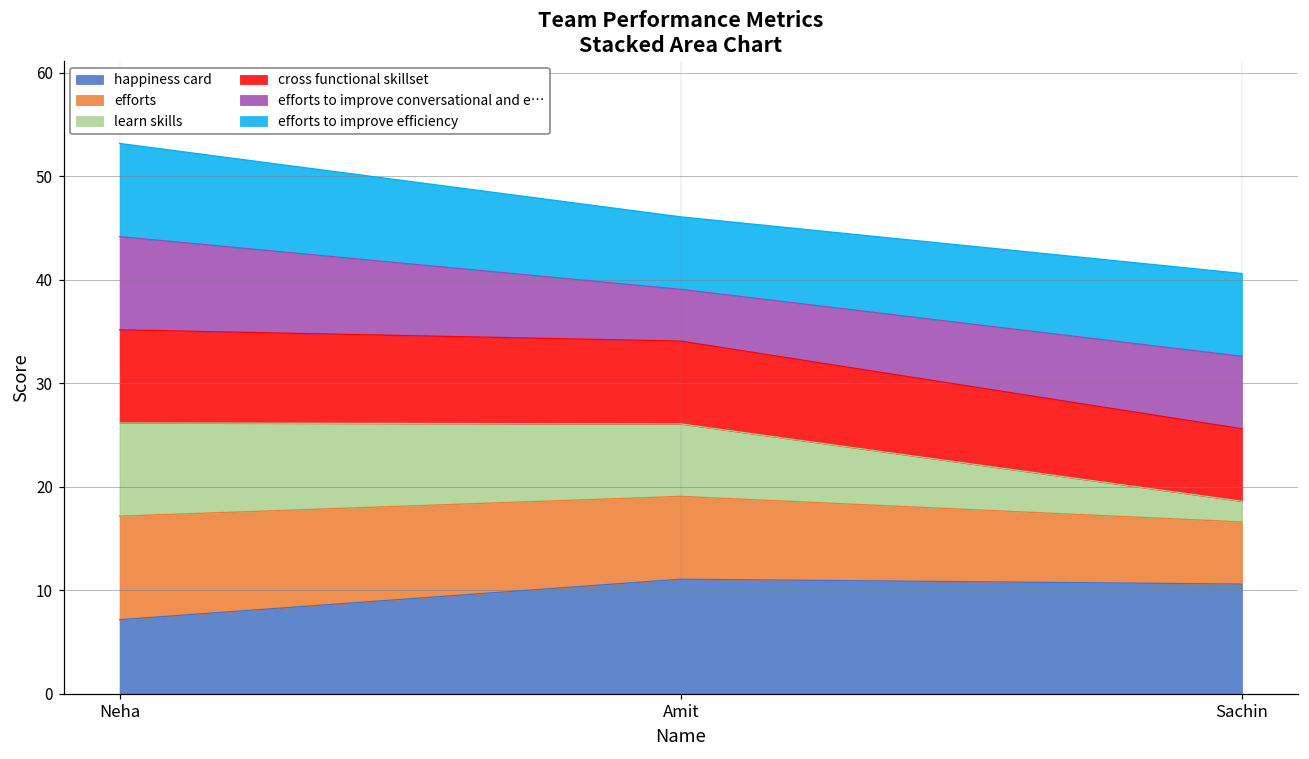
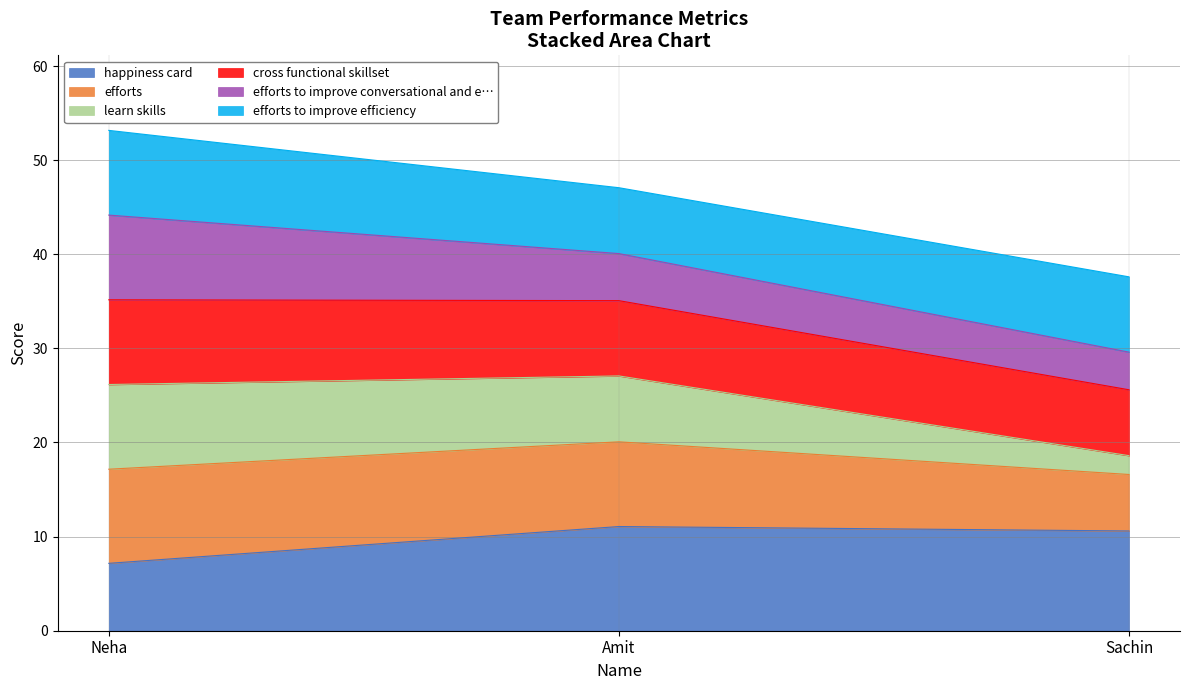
  {
    "happiness card": {
      "Neha": 7,
      "Amit": 11,
      "Sachin": 11
    },
    "efforts": {
      "Neha": 10,
-     "Amit": 8,
+     "Amit": 9,
      "Sachin": 6
    },
    "learn skills": {
      "Neha": 9,
      "Amit": 7,
      "Sachin": 2
    },
    "cross functional skillset": {
      "Neha": 9,
      "Amit": 8,
      "Sachin": 7
    },
    "efforts to improve conversational and e…": {
      "Neha": 9,
      "Amit": 5,
-     "Sachin": 7
+     "Sachin": 4
    },
    "efforts to improve efficiency": {
      "Neha": 9,
      "Amit": 7,
      "Sachin": 8
    }
  }
